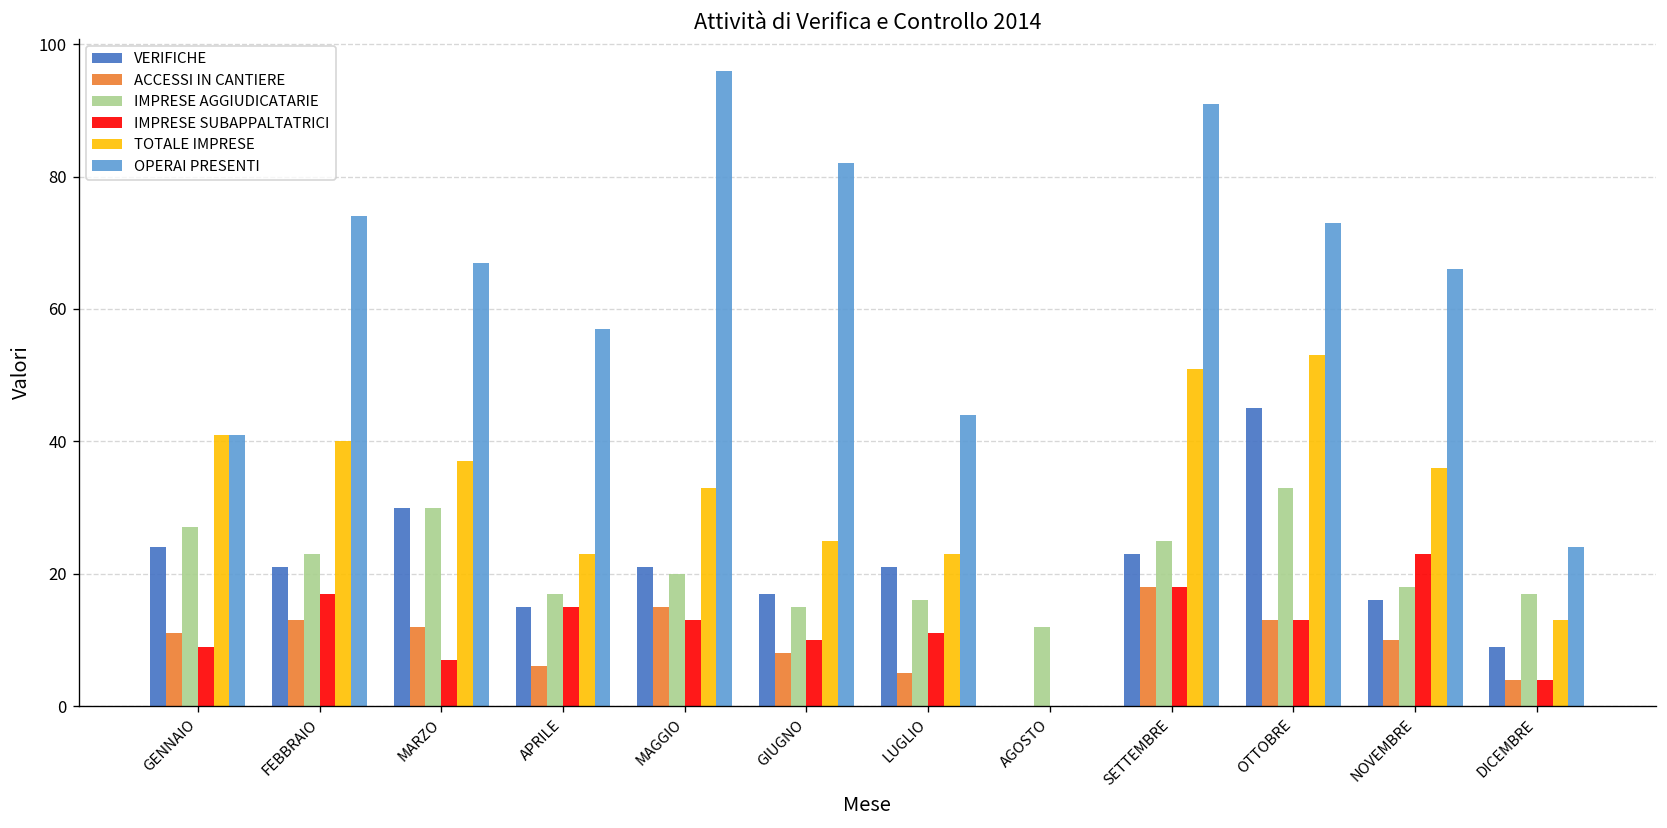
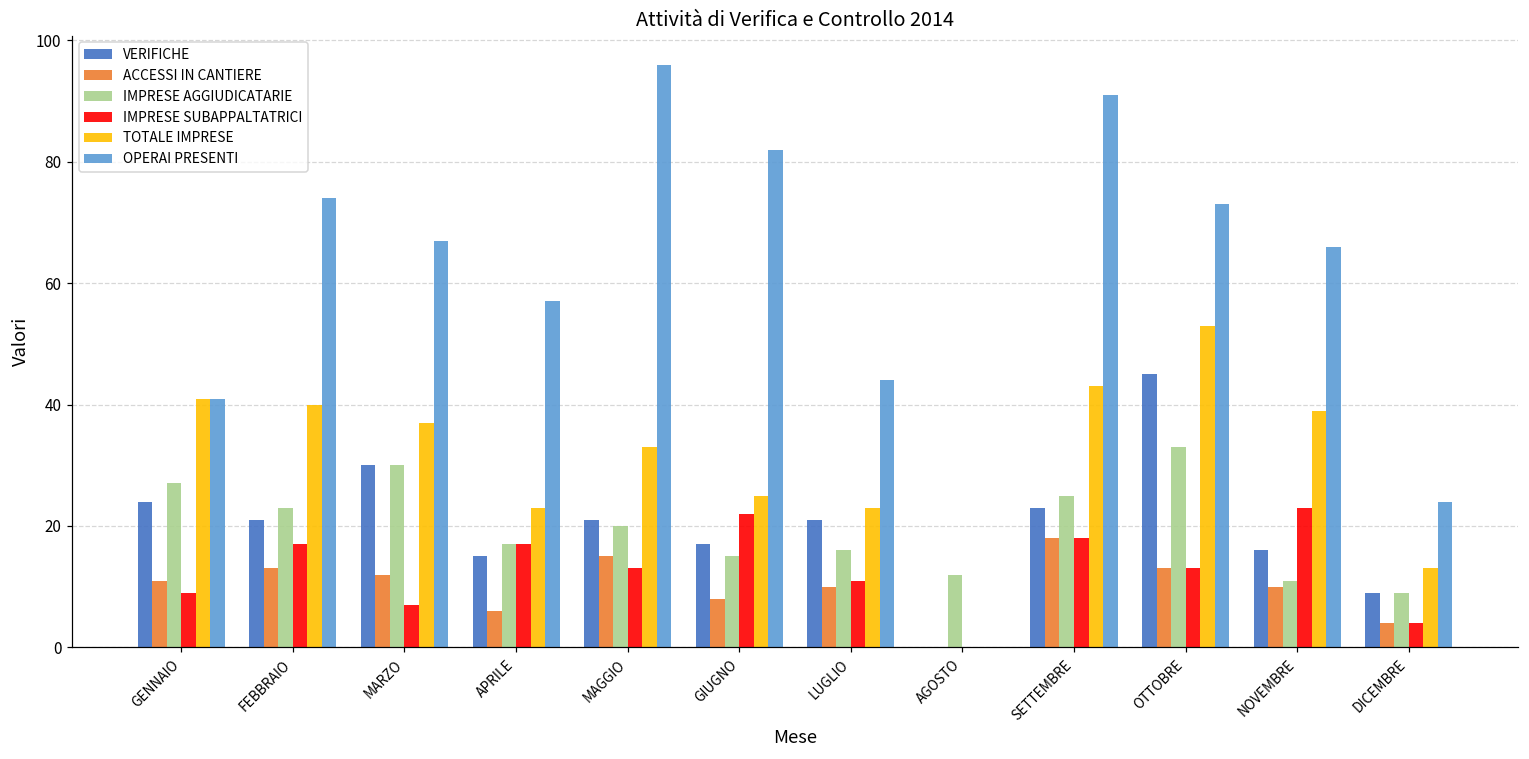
  {
    "ACCESSI IN CANTIERE": {
      "GENNAIO": 11,
      "FEBBRAIO": 13,
      "MARZO": 12,
      "APRILE": 6,
      "MAGGIO": 15,
      "GIUGNO": 8,
-     "LUGLIO": 5,
+     "LUGLIO": 10,
      "AGOSTO": 0,
      "SETTEMBRE": 18,
      "OTTOBRE": 13,
      "NOVEMBRE": 10,
      "DICEMBRE": 4
    },
    "IMPRESE AGGIUDICATARIE": {
      "GENNAIO": 27,
      "FEBBRAIO": 23,
      "MARZO": 30,
      "APRILE": 17,
      "MAGGIO": 20,
      "GIUGNO": 15,
      "LUGLIO": 16,
      "AGOSTO": 12,
      "SETTEMBRE": 25,
      "OTTOBRE": 33,
-     "NOVEMBRE": 18,
-     "DICEMBRE": 17
+     "NOVEMBRE": 11,
+     "DICEMBRE": 9
    },
    "IMPRESE SUBAPPALTATRICI": {
      "GENNAIO": 9,
      "FEBBRAIO": 17,
      "MARZO": 7,
-     "APRILE": 15,
+     "APRILE": 17,
      "MAGGIO": 13,
-     "GIUGNO": 10,
+     "GIUGNO": 22,
      "LUGLIO": 11,
      "AGOSTO": 0,
      "SETTEMBRE": 18,
      "OTTOBRE": 13,
      "NOVEMBRE": 23,
      "DICEMBRE": 4
    },
    "TOTALE IMPRESE": {
      "GENNAIO": 41,
      "FEBBRAIO": 40,
      "MARZO": 37,
      "APRILE": 23,
      "MAGGIO": 33,
      "GIUGNO": 25,
      "LUGLIO": 23,
      "AGOSTO": 0,
-     "SETTEMBRE": 51,
+     "SETTEMBRE": 43,
      "OTTOBRE": 53,
-     "NOVEMBRE": 36,
+     "NOVEMBRE": 39,
      "DICEMBRE": 13
    }
  }
